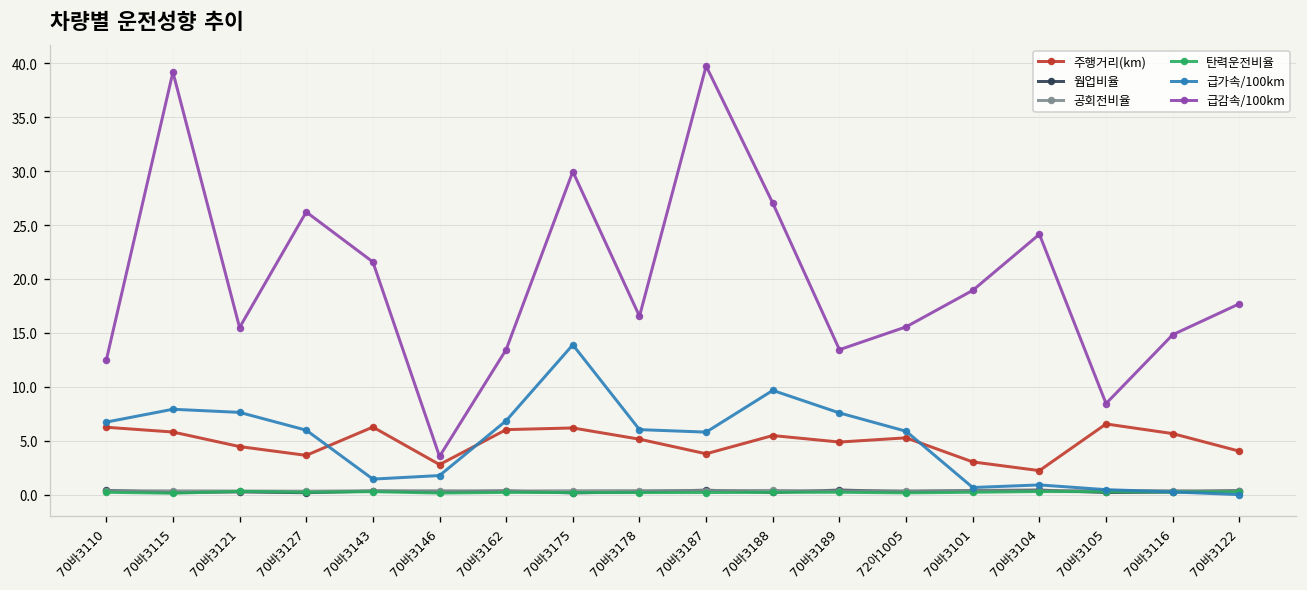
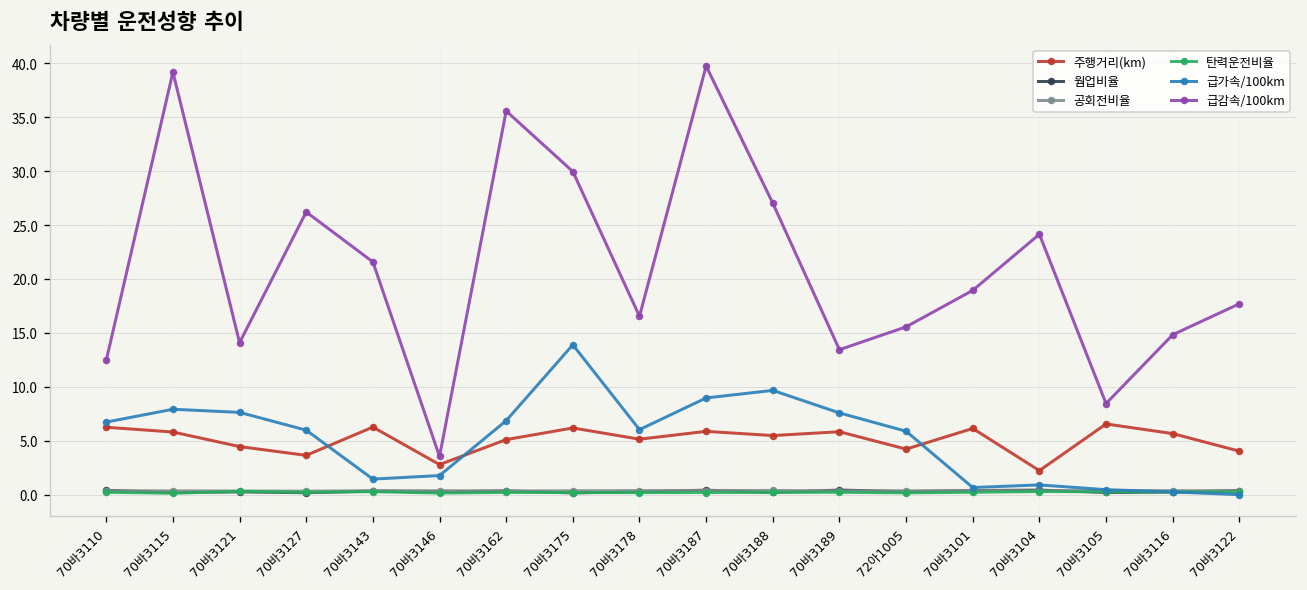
  {
    "주행거리(km)": {
      "70바3110": 6,
      "70바3115": 6,
      "70바3121": 4,
      "70바3127": 4,
      "70바3143": 6,
      "70바3146": 3,
-     "70바3162": 6,
+     "70바3162": 5,
      "70바3175": 6,
      "70바3178": 5,
-     "70바3187": 4,
+     "70바3187": 6,
      "70바3188": 5,
-     "70바3189": 5,
-     "72아1005": 5,
-     "70바3101": 3,
+     "70바3189": 6,
+     "72아1005": 4,
+     "70바3101": 6,
      "70바3104": 2,
      "70바3105": 7,
      "70바3116": 6,
      "70바3122": 4
    },
    "급가속/100km": {
      "70바3110": 7,
      "70바3115": 8,
      "70바3121": 8,
      "70바3127": 6,
      "70바3143": 1,
      "70바3146": 2,
      "70바3162": 7,
      "70바3175": 14,
      "70바3178": 6,
-     "70바3187": 6,
+     "70바3187": 9,
      "70바3188": 10,
      "70바3189": 8,
      "72아1005": 6,
      "70바3104": 1
    },
    "급감속/100km": {
      "70바3110": 12,
      "70바3115": 39,
-     "70바3121": 16,
+     "70바3121": 14,
      "70바3127": 26,
      "70바3143": 22,
      "70바3146": 4,
-     "70바3162": 13,
+     "70바3162": 36,
      "70바3175": 30,
      "70바3178": 17,
      "70바3187": 40,
      "70바3188": 27,
      "70바3189": 13,
      "72아1005": 16,
      "70바3101": 19,
      "70바3104": 24,
      "70바3105": 8,
      "70바3116": 15,
      "70바3122": 18
    }
  }
